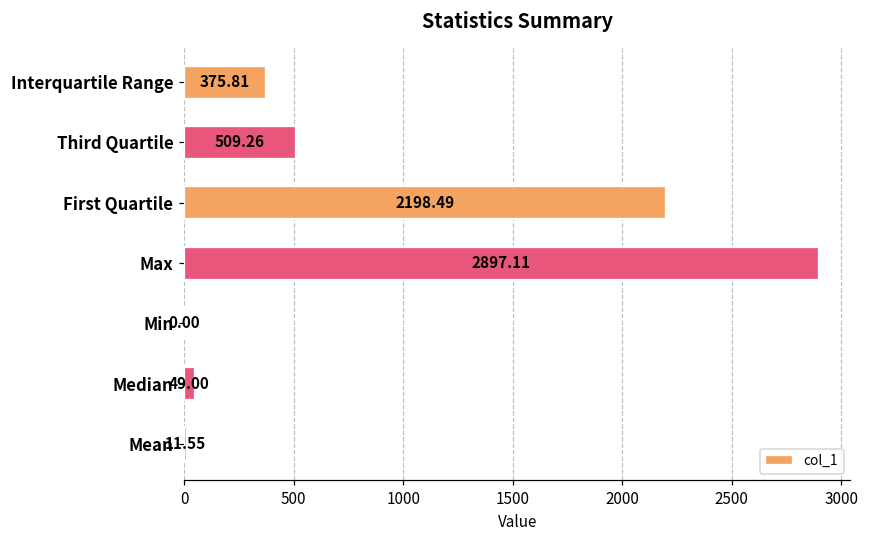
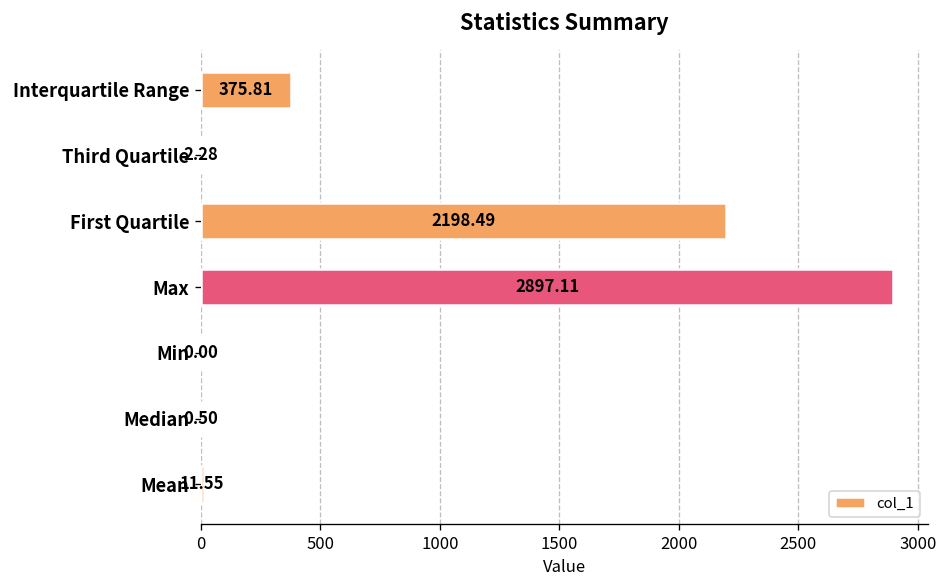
  {
    "Interquartile Range": 375.81,
-   "Third Quartile": 509.26,
+   "Third Quartile": 2.28,
    "First Quartile": 2198.49,
    "Max": 2897.11,
    "Min": 0.00,
-   "Median": 49.00,
+   "Median": 0.50,
    "Mean": 11.55
  }
